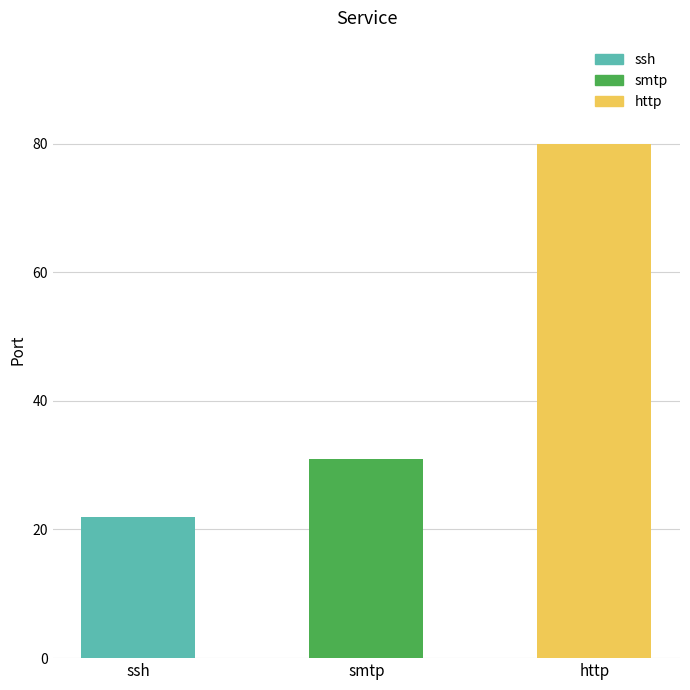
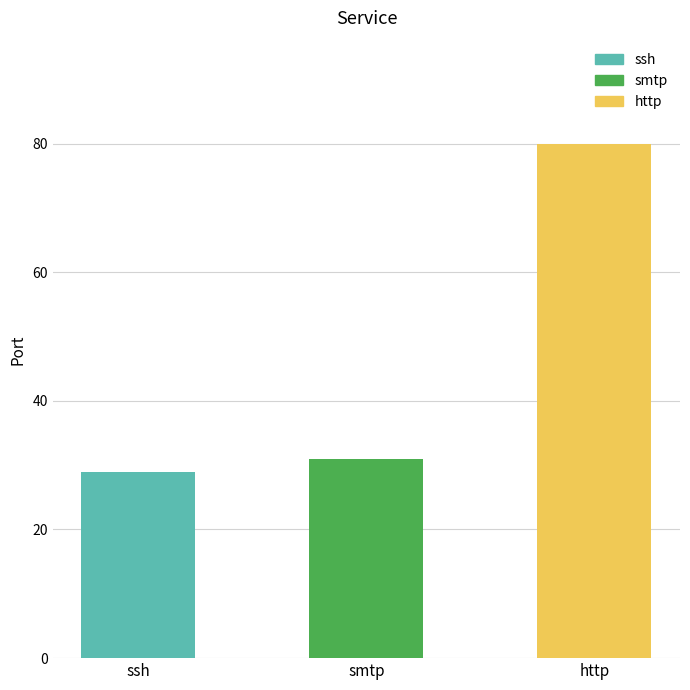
  {
-   "ssh": 22,
+   "ssh": 29,
    "smtp": 31,
    "http": 80
  }
